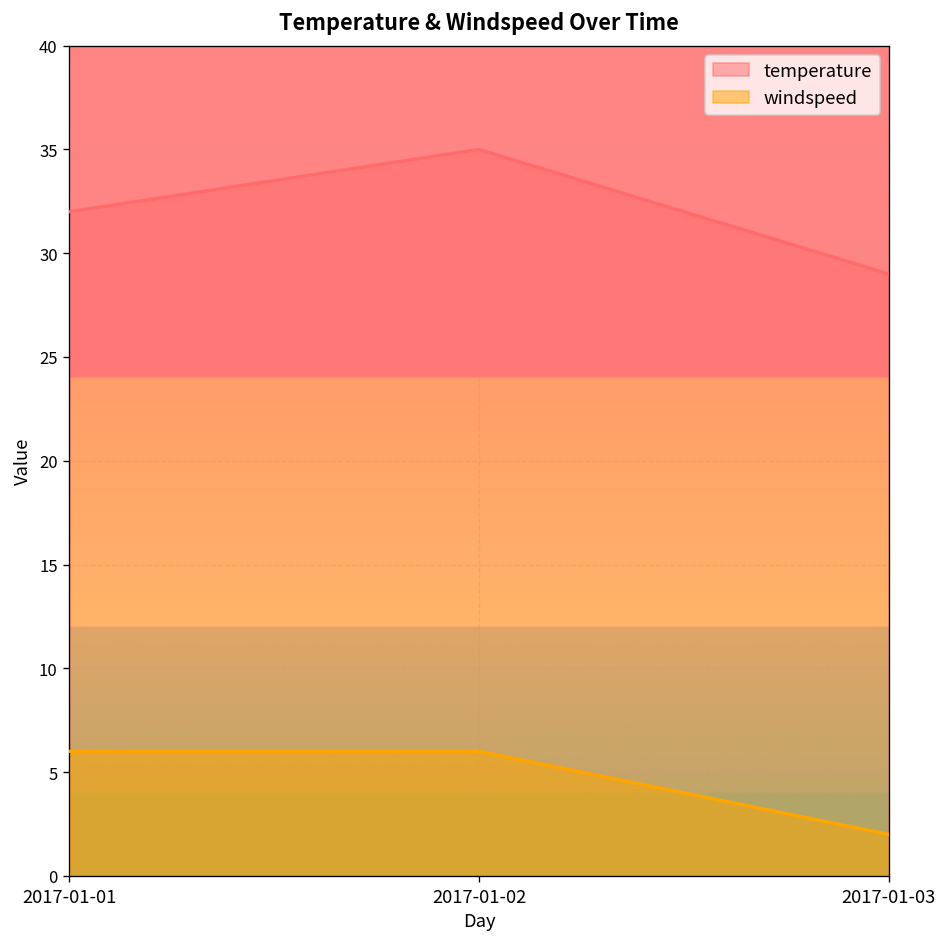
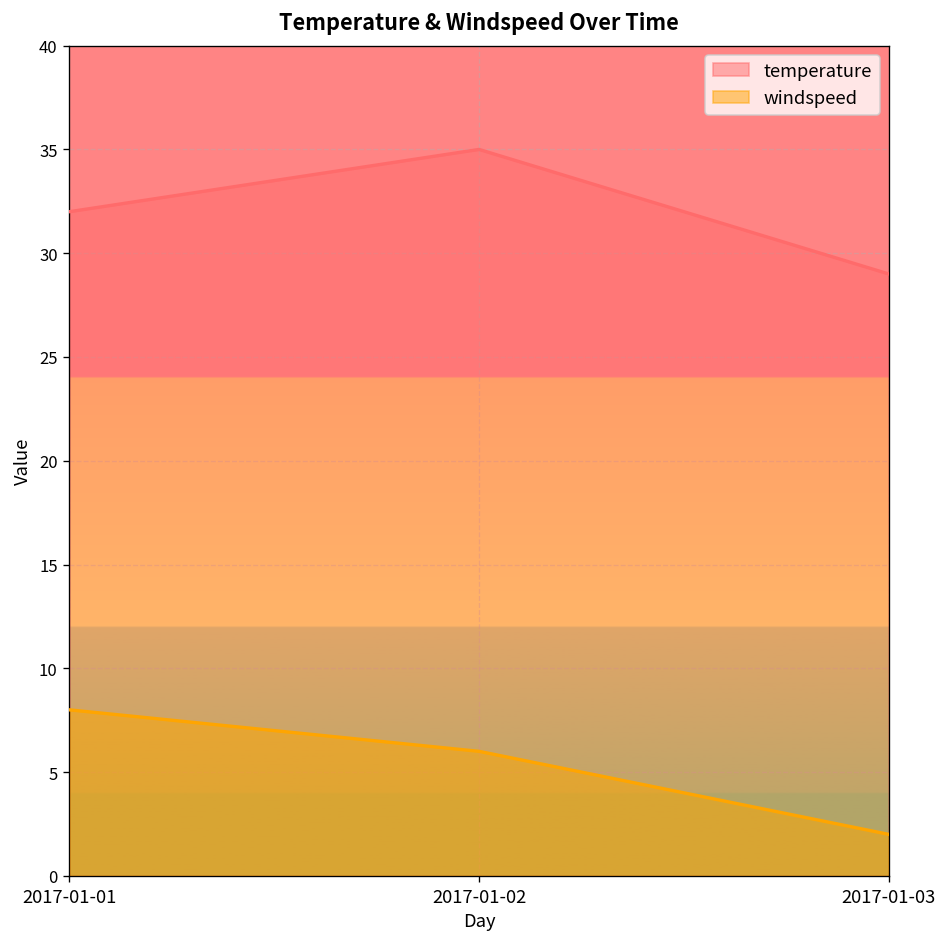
  {
    "temperature": {
      "2017-01-01": 32,
      "2017-01-02": 35,
      "2017-01-03": 29
    },
    "windspeed": {
-     "2017-01-01": 6,
+     "2017-01-01": 8,
      "2017-01-02": 6,
      "2017-01-03": 2
    }
  }
